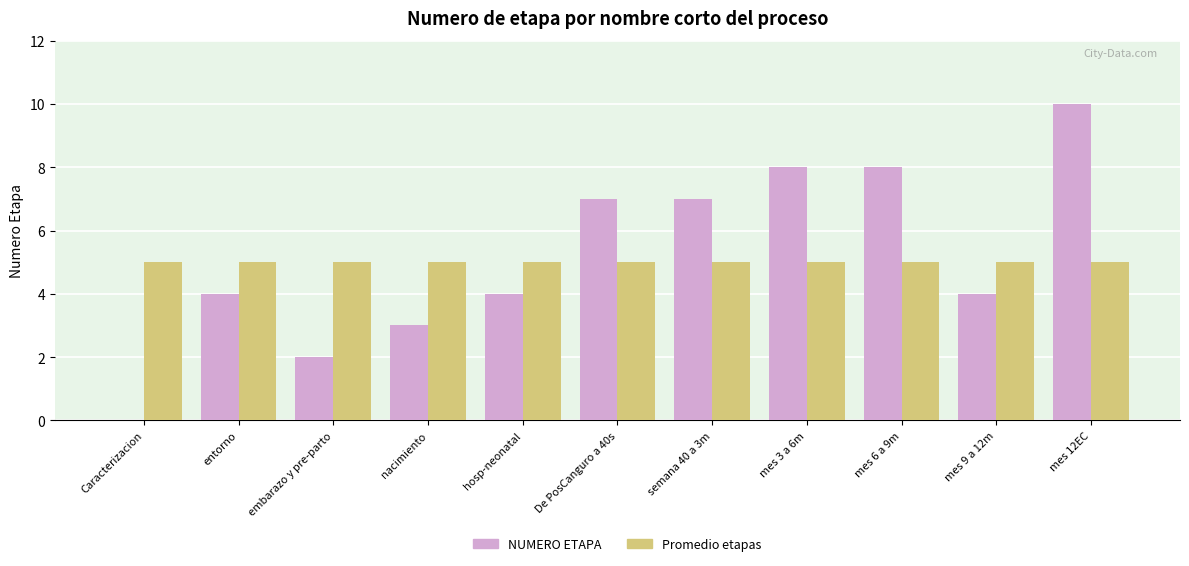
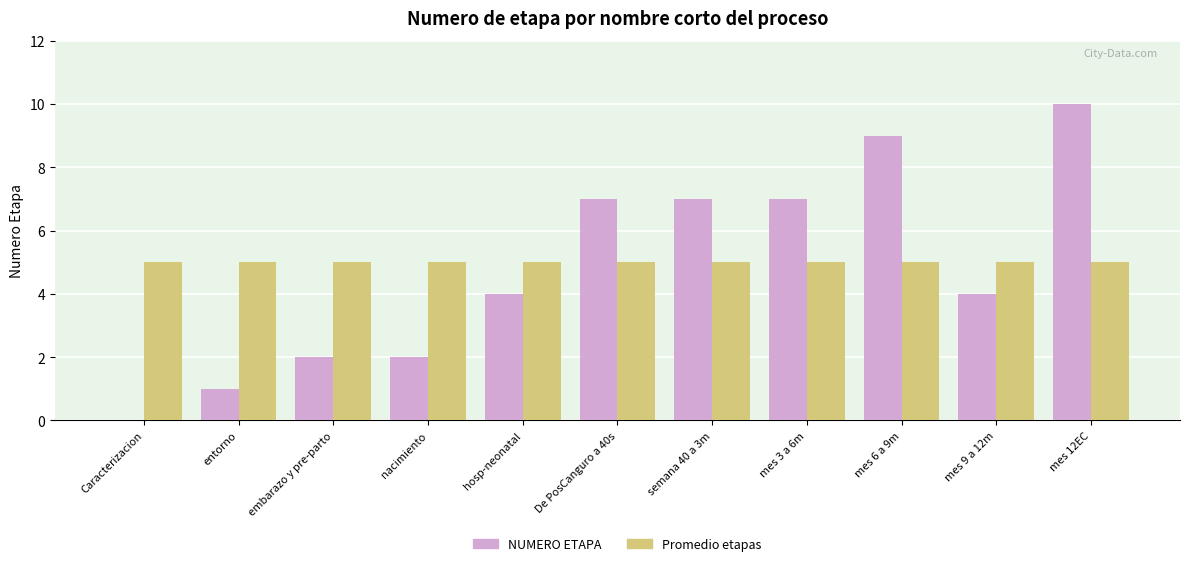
  {
    "NUMERO ETAPA": {
      "Caracterizacion": 0,
-     "entorno": 4,
+     "entorno": 1,
      "embarazo y pre-parto": 2,
-     "nacimiento": 3,
+     "nacimiento": 2,
      "hosp-neonatal": 4,
      "De PosCanguro a 40s": 7,
      "semana 40 a 3m": 7,
-     "mes 3 a 6m": 8,
-     "mes 6 a 9m": 8,
+     "mes 3 a 6m": 7,
+     "mes 6 a 9m": 9,
      "mes 9 a 12m": 4,
      "mes 12EC": 10
    },
    "Promedio etapas": {
      "Caracterizacion": 5,
      "entorno": 5,
      "embarazo y pre-parto": 5,
      "nacimiento": 5,
      "hosp-neonatal": 5,
      "De PosCanguro a 40s": 5,
      "semana 40 a 3m": 5,
      "mes 3 a 6m": 5,
      "mes 6 a 9m": 5,
      "mes 9 a 12m": 5,
      "mes 12EC": 5
    }
  }
